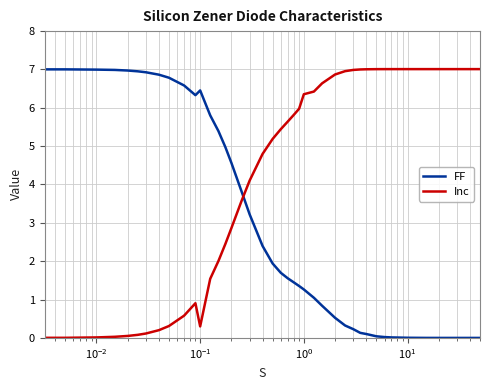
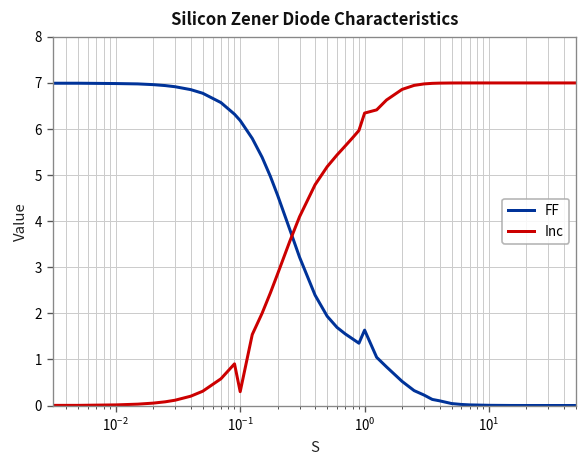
  {
    "FF": {
      "10^-2": 7.0,
-     "10^-1": 6.4,
-     "10^0": 1.3,
+     "10^-1": 6.2,
+     "10^0": 1.6,
      "10^1": 0.0
    },
    "Inc": {
      "10^-2": 0.0,
      "10^-1": 0.3,
      "10^0": 6.3,
      "10^1": 7.0
    }
  }
